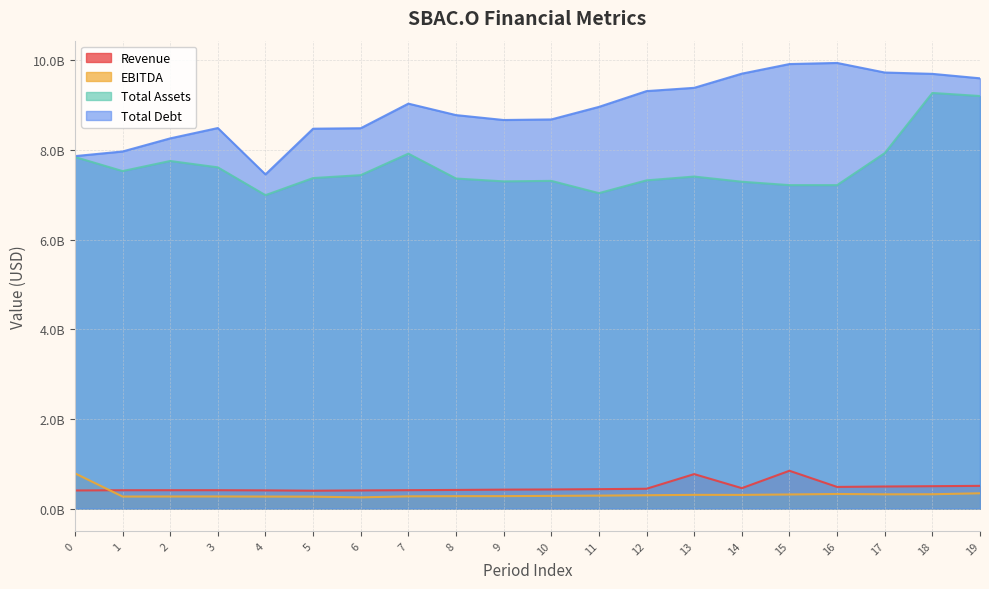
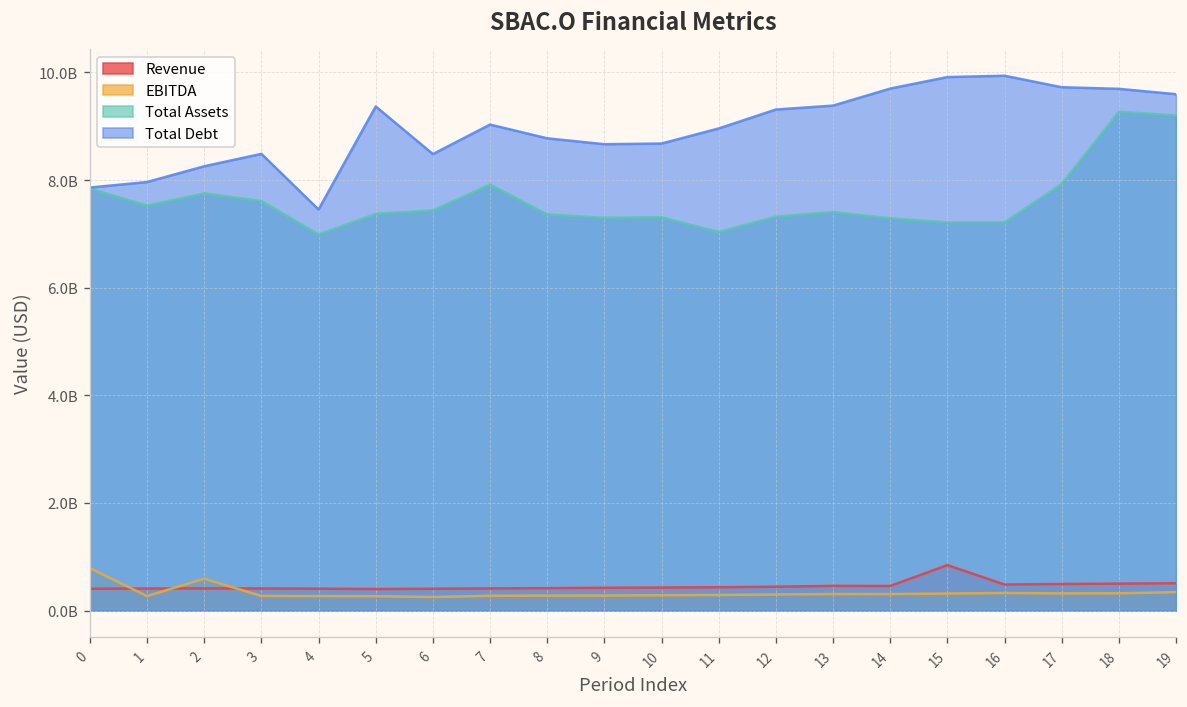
  {
    "Revenue": {
      "0": 400000000,
      "1": 400000000,
      "2": 400000000,
      "3": 400000000,
      "4": 400000000,
      "5": 400000000,
      "6": 400000000,
      "7": 400000000,
      "8": 400000000,
      "9": 400000000,
      "10": 400000000,
      "11": 400000000,
      "12": 400000000,
-     "13": 800000000,
+     "13": 500000000,
      "14": 500000000,
      "15": 800000000,
      "16": 500000000,
      "17": 500000000,
      "18": 500000000,
      "19": 500000000
    },
    "EBITDA": {
      "0": 800000000,
      "1": 300000000,
-     "2": 300000000,
+     "2": 600000000,
      "3": 300000000,
      "4": 300000000,
      "5": 300000000,
      "6": 300000000,
      "7": 300000000,
      "8": 300000000,
      "9": 300000000,
      "10": 300000000,
      "11": 300000000,
      "12": 300000000,
      "13": 300000000,
      "14": 300000000,
      "15": 300000000,
      "16": 300000000,
      "17": 300000000,
      "18": 300000000,
      "19": 300000000
    },
    "Total Assets": {
      "1": 7500000000,
      "2": 7800000000,
      "3": 7600000000,
      "4": 7000000000,
      "5": 7400000000,
      "6": 7400000000,
      "7": 7900000000,
      "8": 7400000000,
      "9": 7300000000,
      "10": 7300000000,
      "11": 7000000000,
      "12": 7300000000,
      "13": 7400000000,
      "14": 7300000000,
      "15": 7200000000,
      "16": 7200000000,
      "17": 7900000000,
      "18": 9300000000,
      "19": 9200000000
    },
    "Total Debt": {
      "1": 8000000000,
      "2": 8300000000,
      "3": 8500000000,
      "4": 7500000000,
-     "5": 8500000000,
+     "5": 9400000000,
      "6": 8500000000,
      "7": 9000000000,
      "8": 8800000000,
      "9": 8700000000,
      "10": 8700000000,
      "11": 9000000000,
      "12": 9300000000,
      "13": 9400000000,
      "14": 9700000000,
      "15": 9900000000,
      "16": 9900000000,
      "17": 9700000000,
      "18": 9700000000,
      "19": 9600000000
    }
  }
